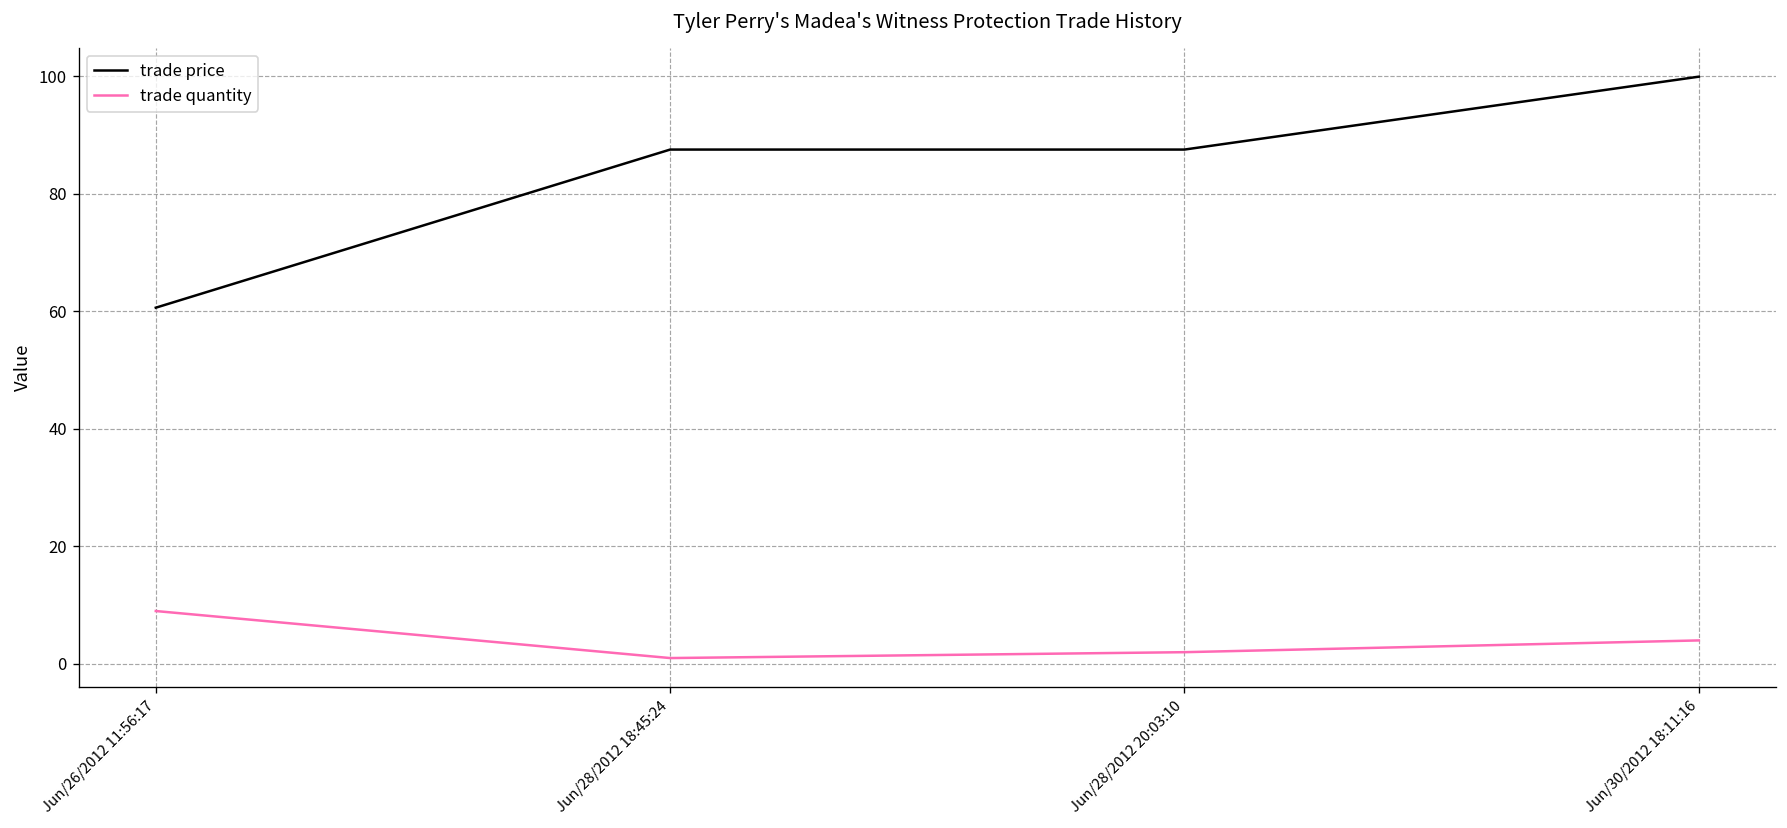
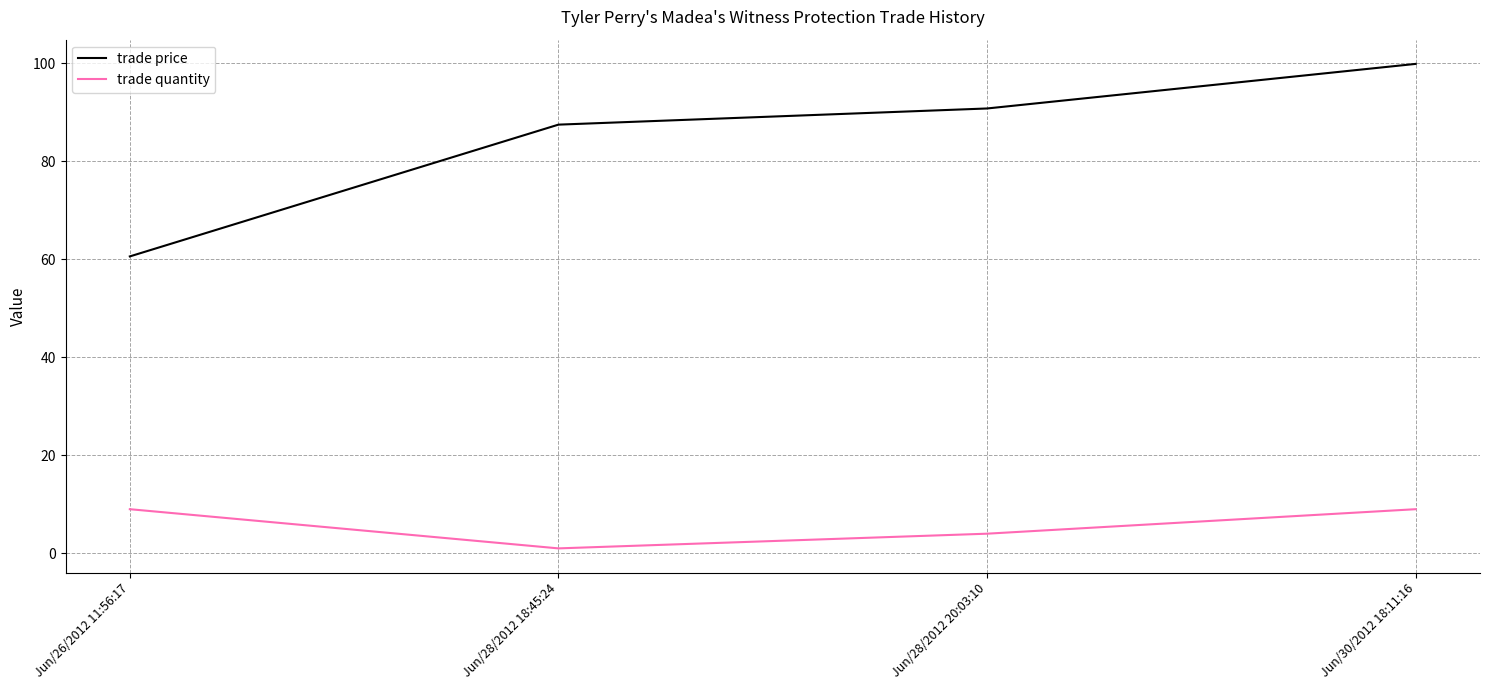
  {
    "trade price": {
      "Jun/26/2012 11:56:17": 61,
      "Jun/28/2012 18:45:24": 88,
-     "Jun/28/2012 20:03:10": 88,
+     "Jun/28/2012 20:03:10": 91,
      "Jun/30/2012 18:11:16": 100
    },
    "trade quantity": {
      "Jun/26/2012 11:56:17": 9,
      "Jun/28/2012 18:45:24": 1,
-     "Jun/28/2012 20:03:10": 2,
-     "Jun/30/2012 18:11:16": 4
+     "Jun/28/2012 20:03:10": 4,
+     "Jun/30/2012 18:11:16": 9
    }
  }
